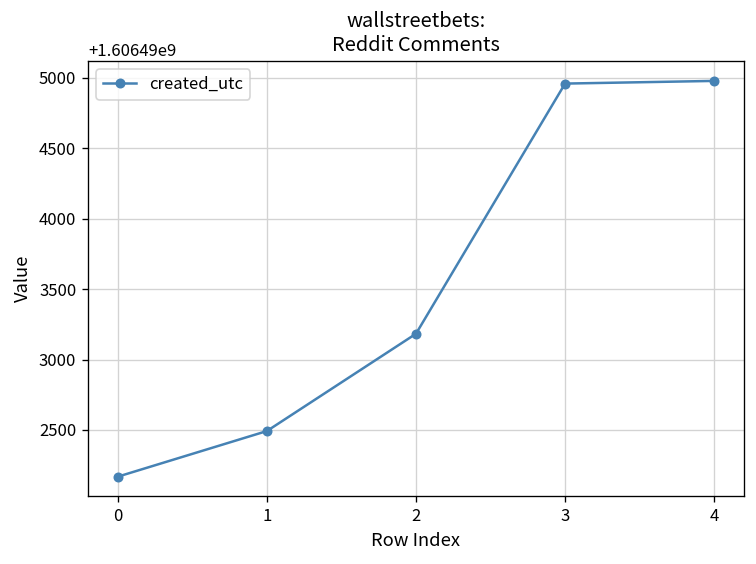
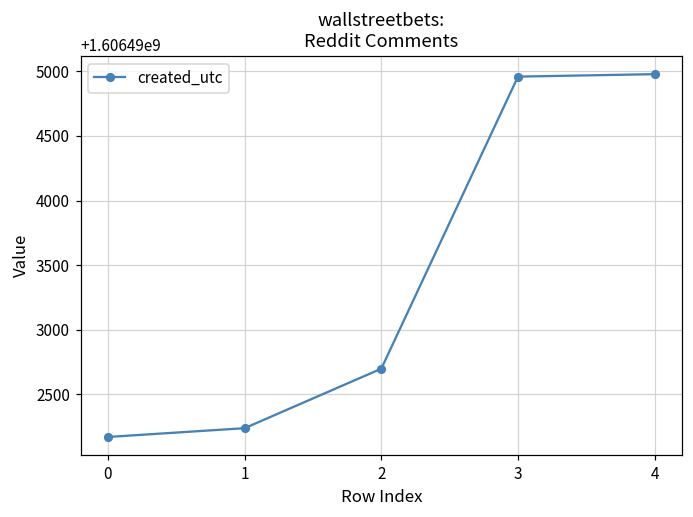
  {
    "0": 1606492170,
-   "1": 1606492490,
-   "2": 1606493180,
+   "1": 1606492240,
+   "2": 1606492700,
    "3": 1606494960,
    "4": 1606494980
  }
